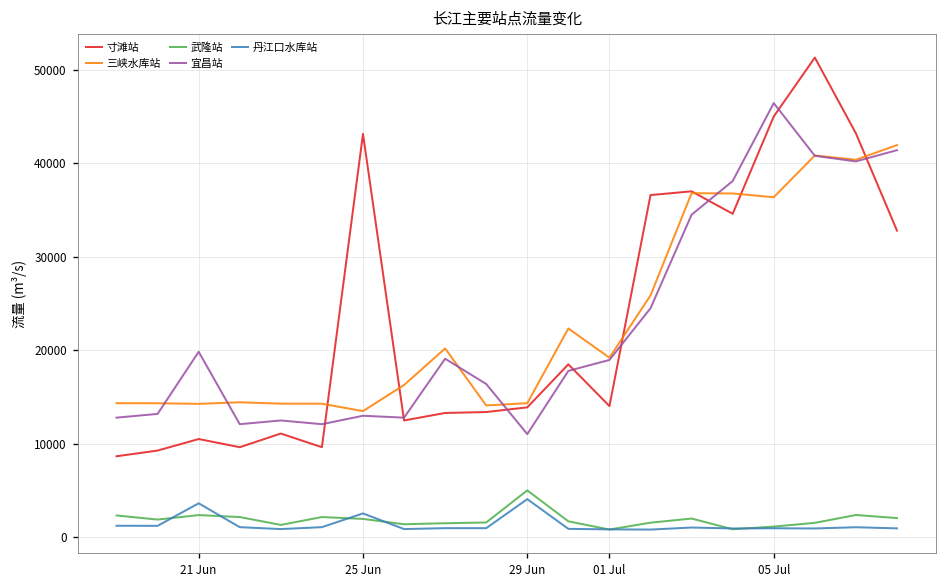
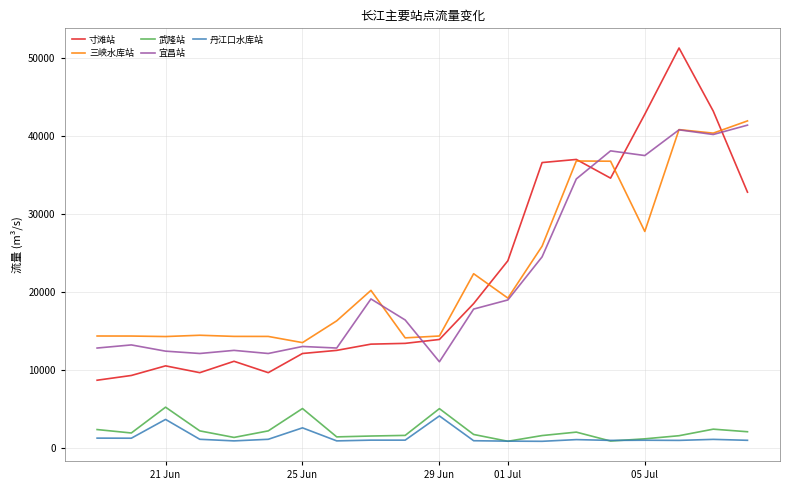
  {
    "寸滩站": {
      "21 Jun": 11000,
-     "25 Jun": 43000,
+     "25 Jun": 12000,
      "29 Jun": 14000,
-     "01 Jul": 14000,
-     "05 Jul": 45000
+     "01 Jul": 24000,
+     "05 Jul": 43000
    },
    "三峡水库站": {
      "21 Jun": 14000,
      "25 Jun": 13000,
      "29 Jun": 14000,
-     "05 Jul": 36000
+     "05 Jul": 28000
    },
    "武隆站": {
-     "21 Jun": 2000,
-     "25 Jun": 2000,
+     "21 Jun": 5000,
+     "25 Jun": 5000,
      "29 Jun": 5000
    },
    "宜昌站": {
-     "21 Jun": 20000,
+     "21 Jun": 12000,
      "25 Jun": 13000,
      "29 Jun": 11000,
-     "05 Jul": 46000
+     "05 Jul": 38000
    },
    "丹江口水库站": {
      "21 Jun": 4000,
      "25 Jun": 3000,
      "29 Jun": 4000
    }
  }
